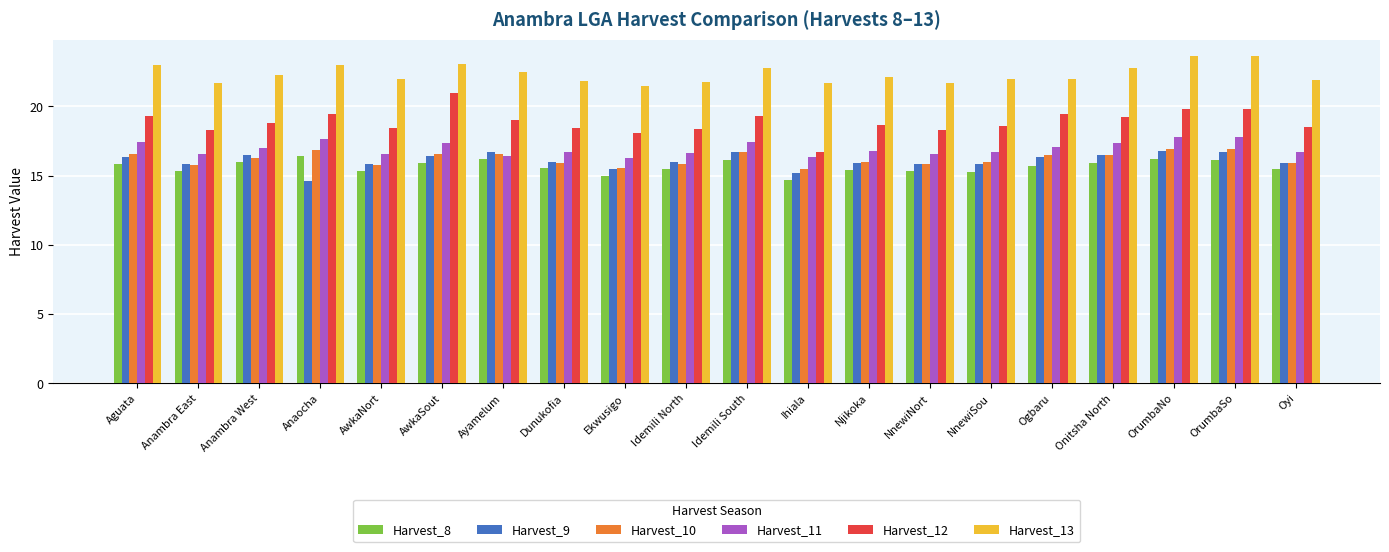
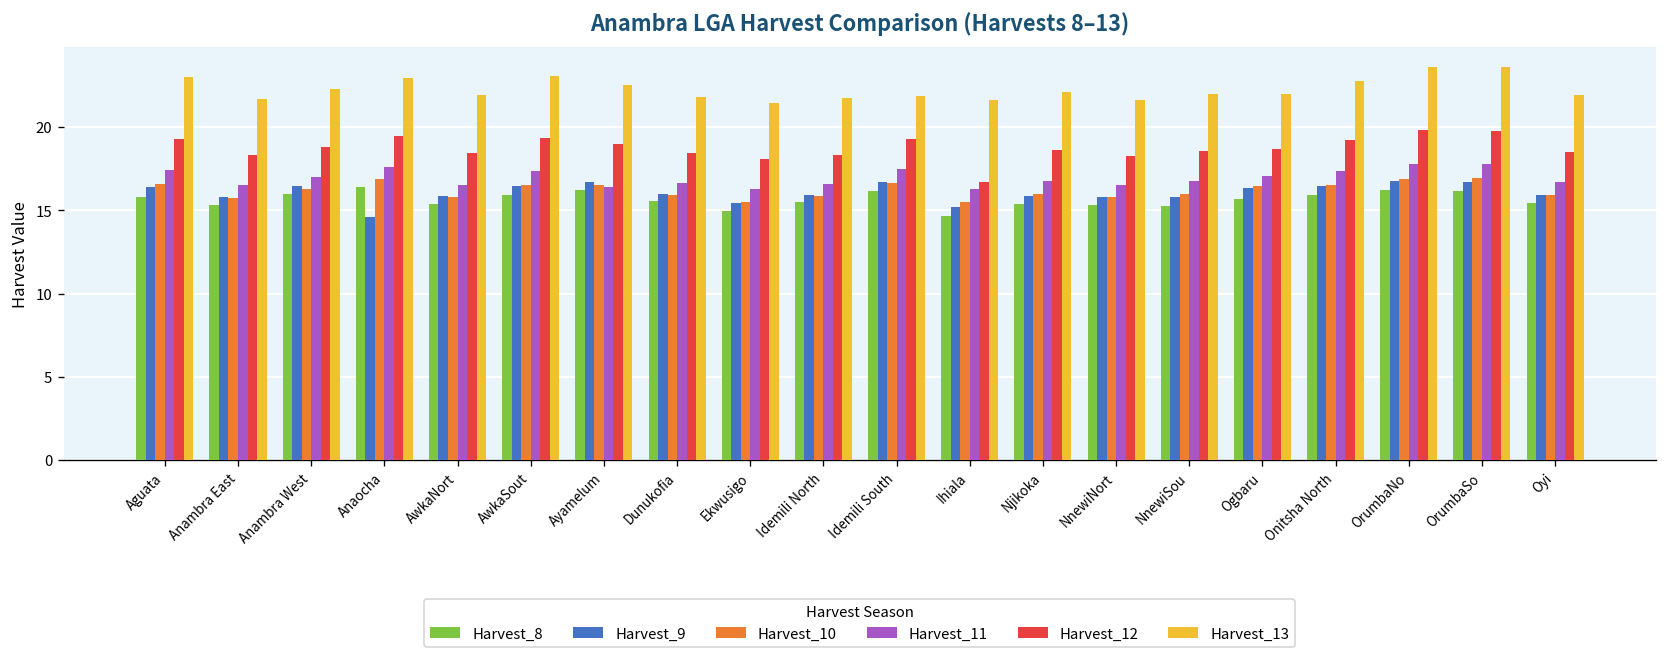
  {
    "Harvest_8": {
      "Aguata": 15.8,
      "Anambra East": 15.3,
      "Anambra West": 16.0,
      "Anaocha": 16.4,
      "AwkaNort": 15.4,
      "AwkaSout": 15.9,
      "Ayamelum": 16.2,
      "Dunukofia": 15.5,
      "Ekwusigo": 15.0,
      "Idemili North": 15.5,
      "Idemili South": 16.2,
      "Ihiala": 14.7,
      "Njikoka": 15.4,
      "NnewiNort": 15.3,
      "NnewiSou": 15.2,
      "Ogbaru": 15.7,
      "Onitsha North": 15.9,
      "OrumbaNo": 16.2,
      "OrumbaSo": 16.1,
      "Oyi": 15.5
    },
    "Harvest_9": {
      "Aguata": 16.4,
      "Anambra East": 15.8,
      "Anambra West": 16.5,
      "Anaocha": 14.6,
      "AwkaNort": 15.8,
      "AwkaSout": 16.5,
      "Ayamelum": 16.7,
      "Dunukofia": 16.0,
      "Ekwusigo": 15.4,
      "Idemili North": 16.0,
      "Idemili South": 16.7,
      "Ihiala": 15.2,
      "Njikoka": 15.9,
      "NnewiNort": 15.8,
      "NnewiSou": 15.8,
      "Ogbaru": 16.4,
      "Onitsha North": 16.5,
      "OrumbaNo": 16.7,
      "OrumbaSo": 16.7,
      "Oyi": 15.9
    },
    "Harvest_10": {
      "Aguata": 16.6,
      "Anambra East": 15.8,
      "Anambra West": 16.3,
      "Anaocha": 16.9,
      "AwkaNort": 15.8,
      "AwkaSout": 16.5,
      "Ayamelum": 16.5,
      "Dunukofia": 15.9,
      "Ekwusigo": 15.5,
      "Idemili North": 15.9,
      "Idemili South": 16.7,
      "Ihiala": 15.5,
      "Njikoka": 16.0,
      "NnewiNort": 15.8,
      "NnewiSou": 16.0,
      "Ogbaru": 16.5,
      "Onitsha North": 16.5,
      "OrumbaNo": 16.9,
      "OrumbaSo": 16.9,
      "Oyi": 15.9
    },
    "Harvest_11": {
      "Aguata": 17.4,
      "Anambra East": 16.5,
      "Anambra West": 17.0,
      "Anaocha": 17.6,
      "AwkaNort": 16.6,
      "AwkaSout": 17.4,
      "Ayamelum": 16.4,
      "Dunukofia": 16.7,
      "Ekwusigo": 16.3,
      "Idemili North": 16.6,
      "Idemili South": 17.5,
      "Ihiala": 16.3,
      "Njikoka": 16.8,
      "NnewiNort": 16.6,
      "NnewiSou": 16.7,
      "Ogbaru": 17.1,
      "Onitsha North": 17.3,
      "OrumbaNo": 17.8,
      "OrumbaSo": 17.8,
      "Oyi": 16.7
    },
    "Harvest_12": {
      "Aguata": 19.3,
      "Anambra East": 18.3,
      "Anambra West": 18.8,
      "Anaocha": 19.5,
      "AwkaNort": 18.4,
-     "AwkaSout": 21.0,
+     "AwkaSout": 19.4,
      "Ayamelum": 19.0,
      "Dunukofia": 18.4,
      "Ekwusigo": 18.1,
      "Idemili North": 18.4,
      "Idemili South": 19.3,
      "Ihiala": 16.7,
      "Njikoka": 18.6,
      "NnewiNort": 18.3,
      "NnewiSou": 18.6,
-     "Ogbaru": 19.5,
+     "Ogbaru": 18.7,
      "Onitsha North": 19.2,
      "OrumbaNo": 19.8,
      "OrumbaSo": 19.8,
      "Oyi": 18.5
    },
    "Harvest_13": {
      "Aguata": 23.0,
      "Anambra East": 21.7,
      "Anambra West": 22.3,
      "Anaocha": 23.0,
      "AwkaNort": 22.0,
      "AwkaSout": 23.1,
      "Ayamelum": 22.5,
      "Dunukofia": 21.8,
      "Ekwusigo": 21.4,
      "Idemili North": 21.7,
-     "Idemili South": 22.8,
+     "Idemili South": 21.9,
      "Ihiala": 21.7,
      "Njikoka": 22.1,
      "NnewiNort": 21.7,
      "NnewiSou": 22.0,
      "Ogbaru": 22.0,
      "Onitsha North": 22.8,
      "OrumbaNo": 23.6,
      "OrumbaSo": 23.6,
      "Oyi": 21.9
    }
  }
